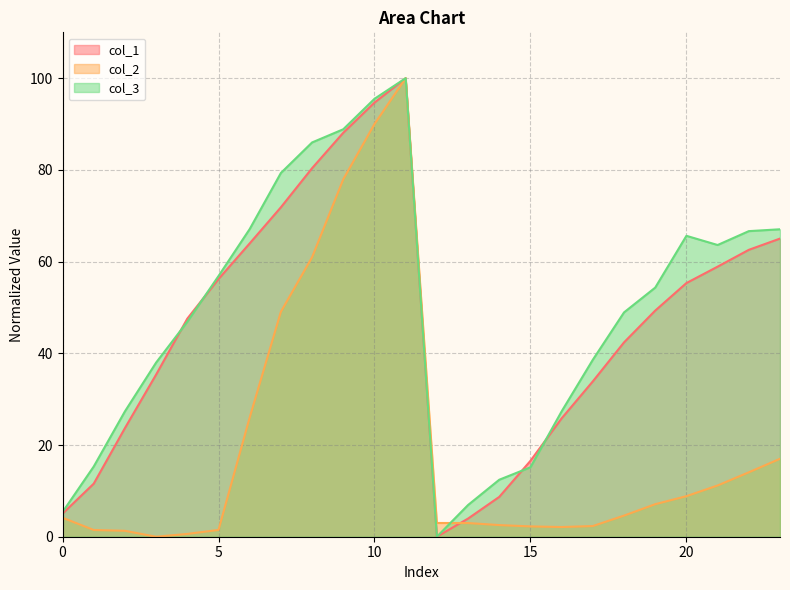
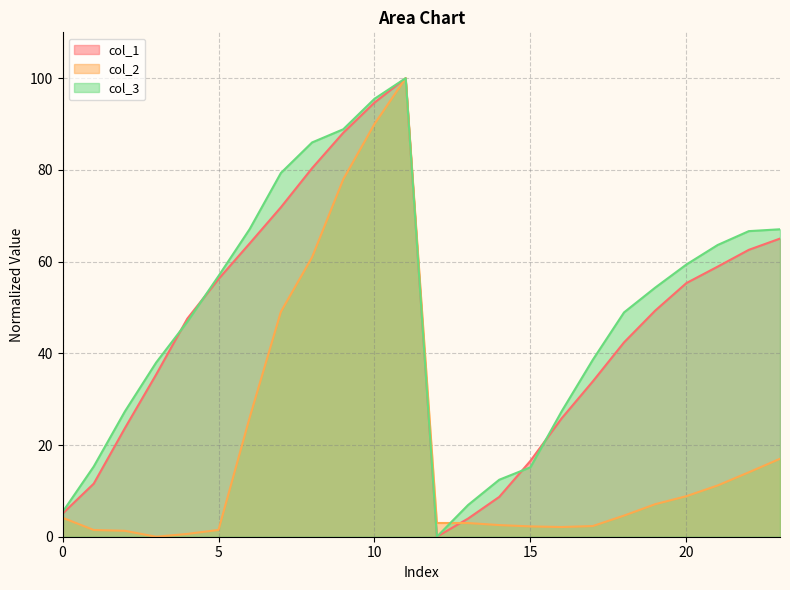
  {
    "col_3": {
      "5": 57,
      "10": 96,
      "15": 15,
-     "20": 66
+     "20": 59
    }
  }
